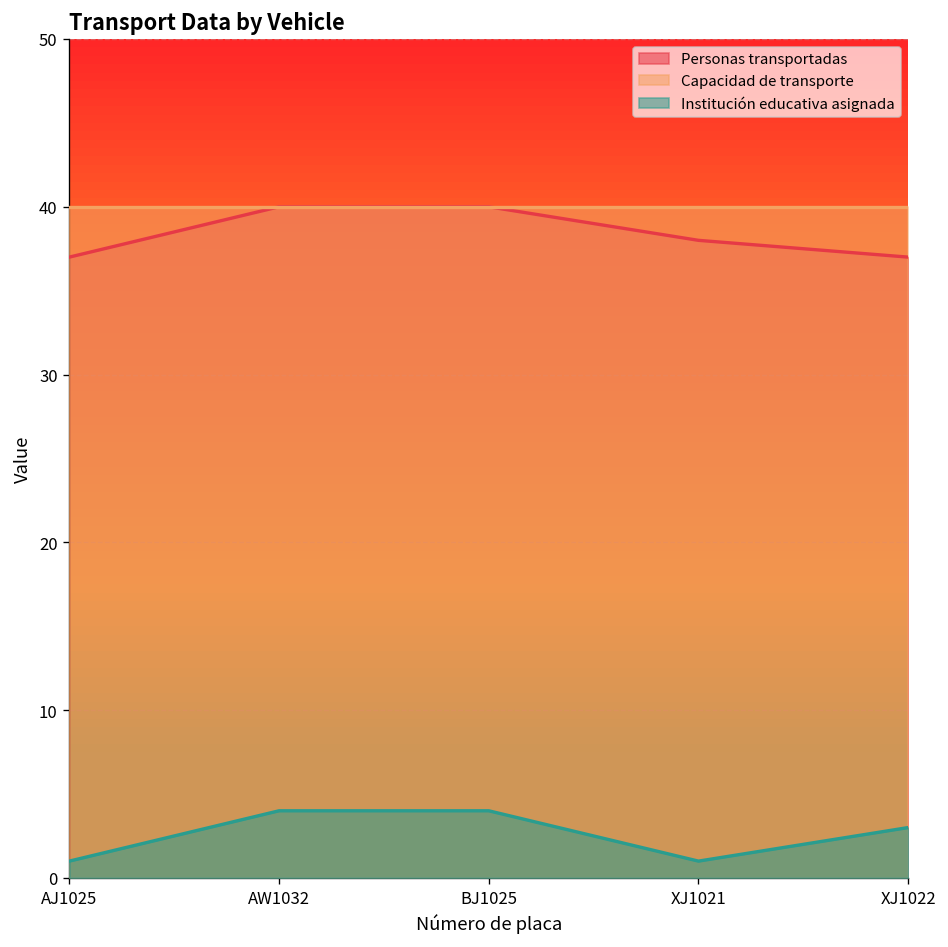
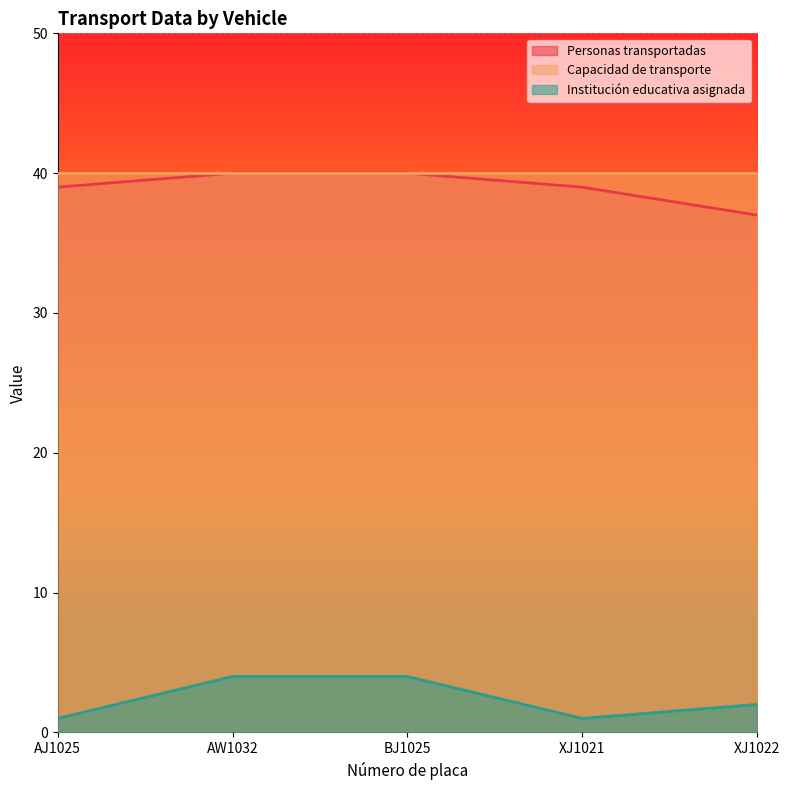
  {
    "Personas transportadas": {
-     "AJ1025": 37,
-     "XJ1021": 38,
+     "AJ1025": 39,
+     "XJ1021": 39,
      "XJ1022": 37
    },
    "Capacidad de transporte": {
      "AJ1025": 40,
      "XJ1021": 40,
      "XJ1022": 40
    },
    "Institución educativa asignada": {
      "AJ1025": 1,
      "AW1032": 4,
      "BJ1025": 4,
      "XJ1021": 1,
-     "XJ1022": 3
+     "XJ1022": 2
    }
  }
